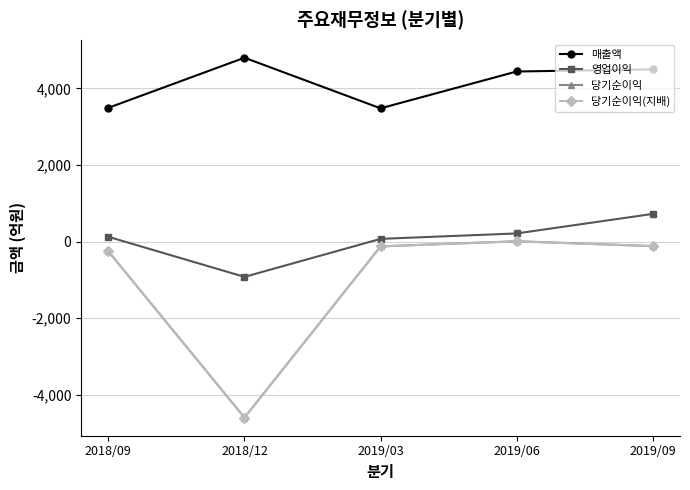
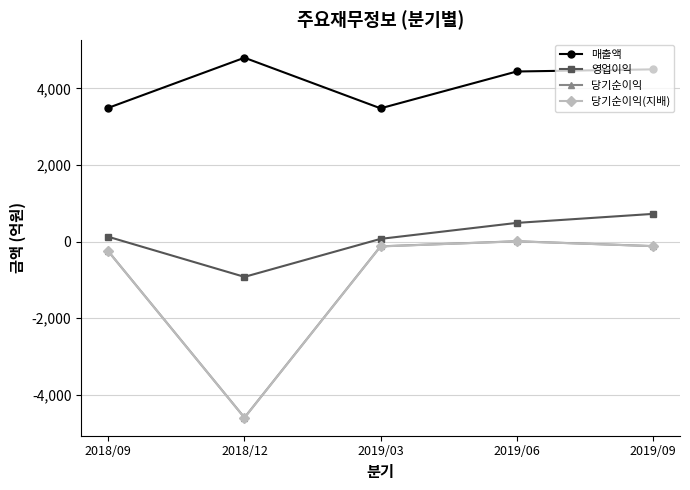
  {
    "매출액": {
      "2018/09": "3,500",
      "2018/12": "4,800",
      "2019/03": "3,500",
      "2019/06": "4,400"
    },
    "영업이익": {
      "2018/09": "100",
      "2018/12": "-900",
      "2019/03": "100",
-     "2019/06": "200",
+     "2019/06": "500",
      "2019/09": "700"
    },
    "당기순이익(지배)": {
      "2018/09": "-300",
      "2018/12": "-4,600",
      "2019/03": "-100",
      "2019/06": "0",
      "2019/09": "-100"
    }
  }
